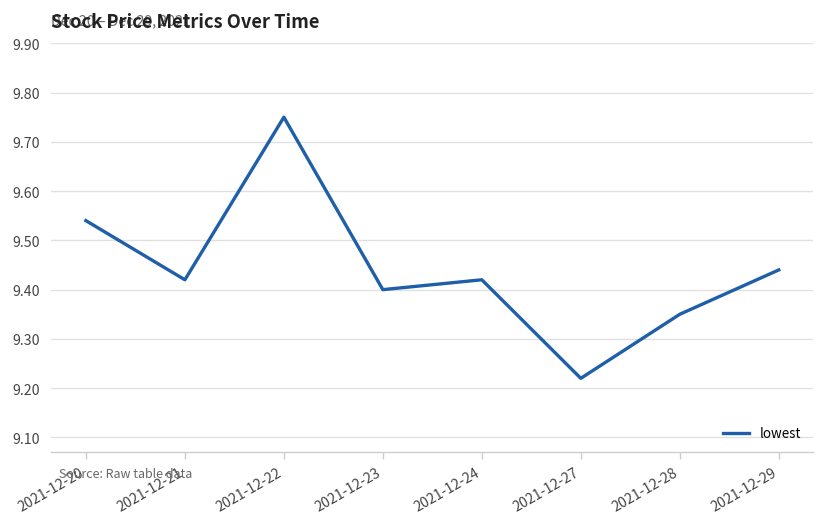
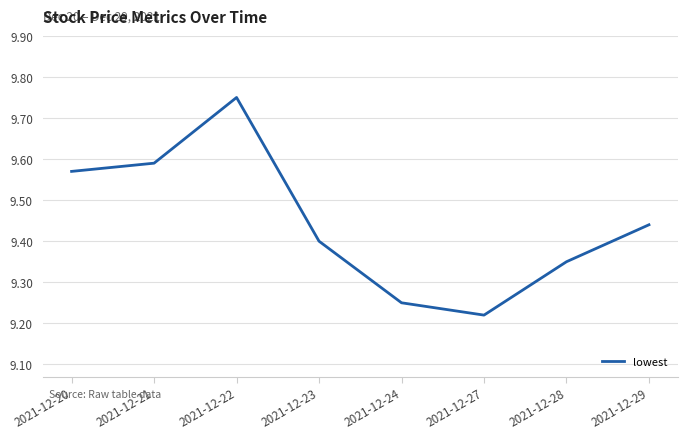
  {
-   "2021-12-20": 9.54,
-   "2021-12-21": 9.42,
+   "2021-12-20": 9.57,
+   "2021-12-21": 9.59,
    "2021-12-22": 9.75,
    "2021-12-23": 9.40,
-   "2021-12-24": 9.42,
+   "2021-12-24": 9.25,
    "2021-12-27": 9.22,
    "2021-12-28": 9.35,
    "2021-12-29": 9.44
  }
